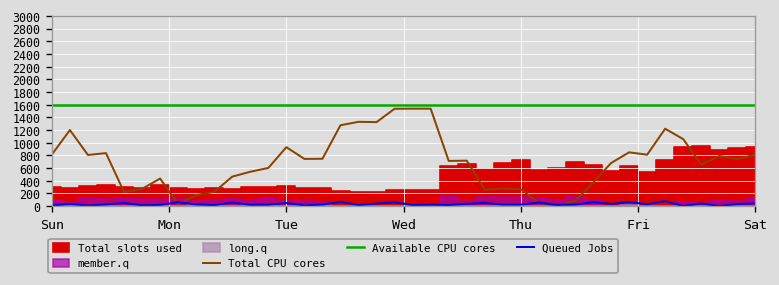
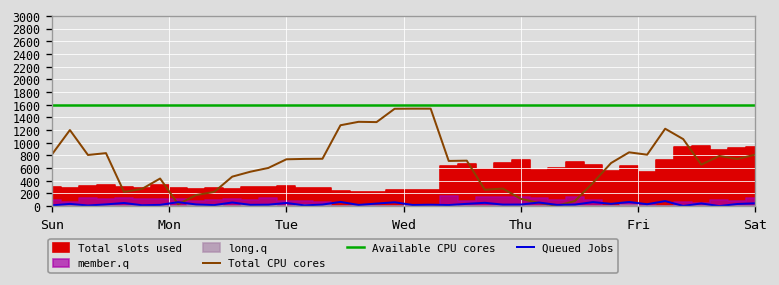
  {
    "Total CPU cores": {
      "Sun": 800,
-     "Tue": 900,
-     "Thu": 300,
+     "Tue": 700,
+     "Thu": 100,
      "Sat": 800
    },
    "Available CPU cores": {
      "Sun": 1600,
      "Tue": 1600,
      "Thu": 1600,
      "Sat": 1600
    },
    "Queued Jobs": {
      "Tue": 100,
      "Thu": 0
    }
  }
